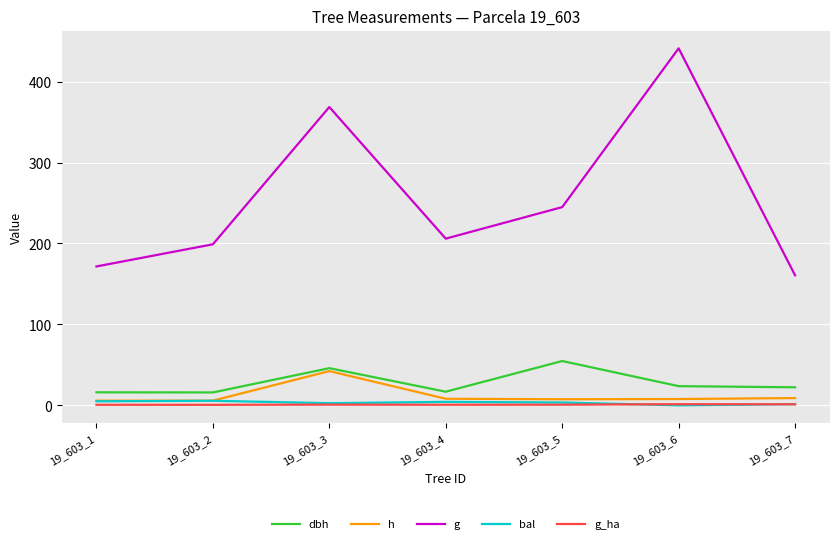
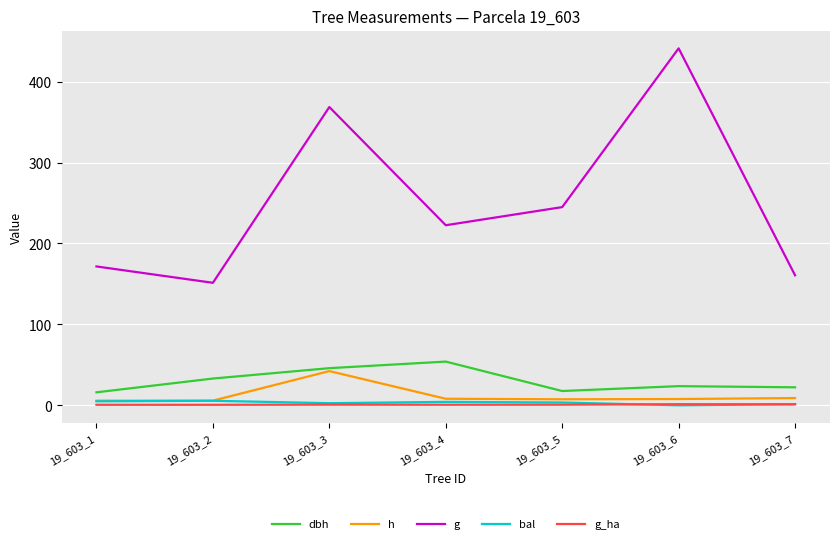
  {
    "dbh": {
      "19_603_1": 20,
-     "19_603_2": 20,
+     "19_603_2": 30,
      "19_603_3": 50,
-     "19_603_4": 20,
-     "19_603_5": 50,
+     "19_603_4": 50,
+     "19_603_5": 20,
      "19_603_6": 20,
      "19_603_7": 20
    },
    "h": {
      "19_603_3": 40,
      "19_603_4": 10,
      "19_603_5": 10,
      "19_603_6": 10,
      "19_603_7": 10
    },
    "g": {
      "19_603_1": 170,
-     "19_603_2": 200,
+     "19_603_2": 150,
      "19_603_3": 370,
-     "19_603_4": 210,
+     "19_603_4": 220,
      "19_603_5": 240,
      "19_603_6": 440,
      "19_603_7": 160
    },
    "bal": {
      "19_603_4": 0
    },
    "g_ha": {
      "19_603_1": 0,
      "19_603_2": 0,
      "19_603_4": 0
    }
  }
